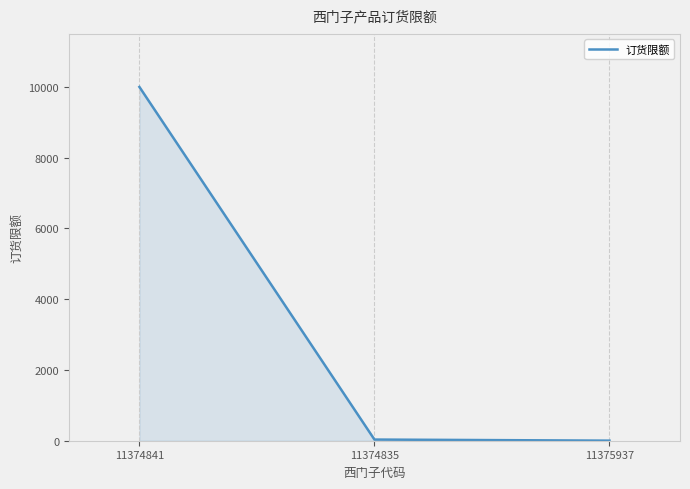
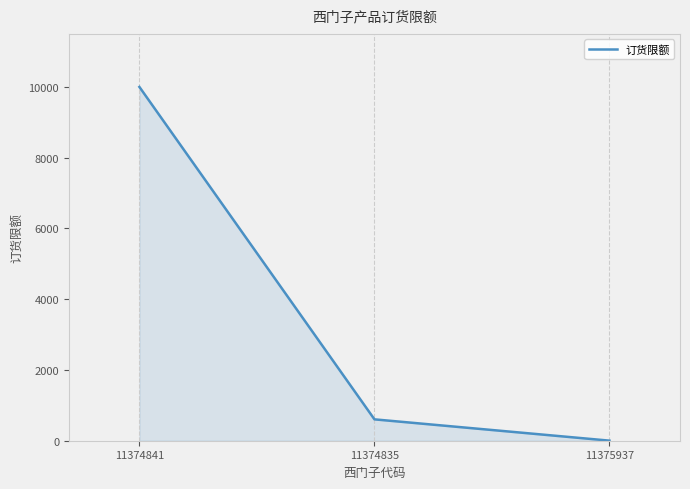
  {
    "11374841": 10000,
-   "11374835": 0,
+   "11374835": 600,
    "11375937": 0
  }
